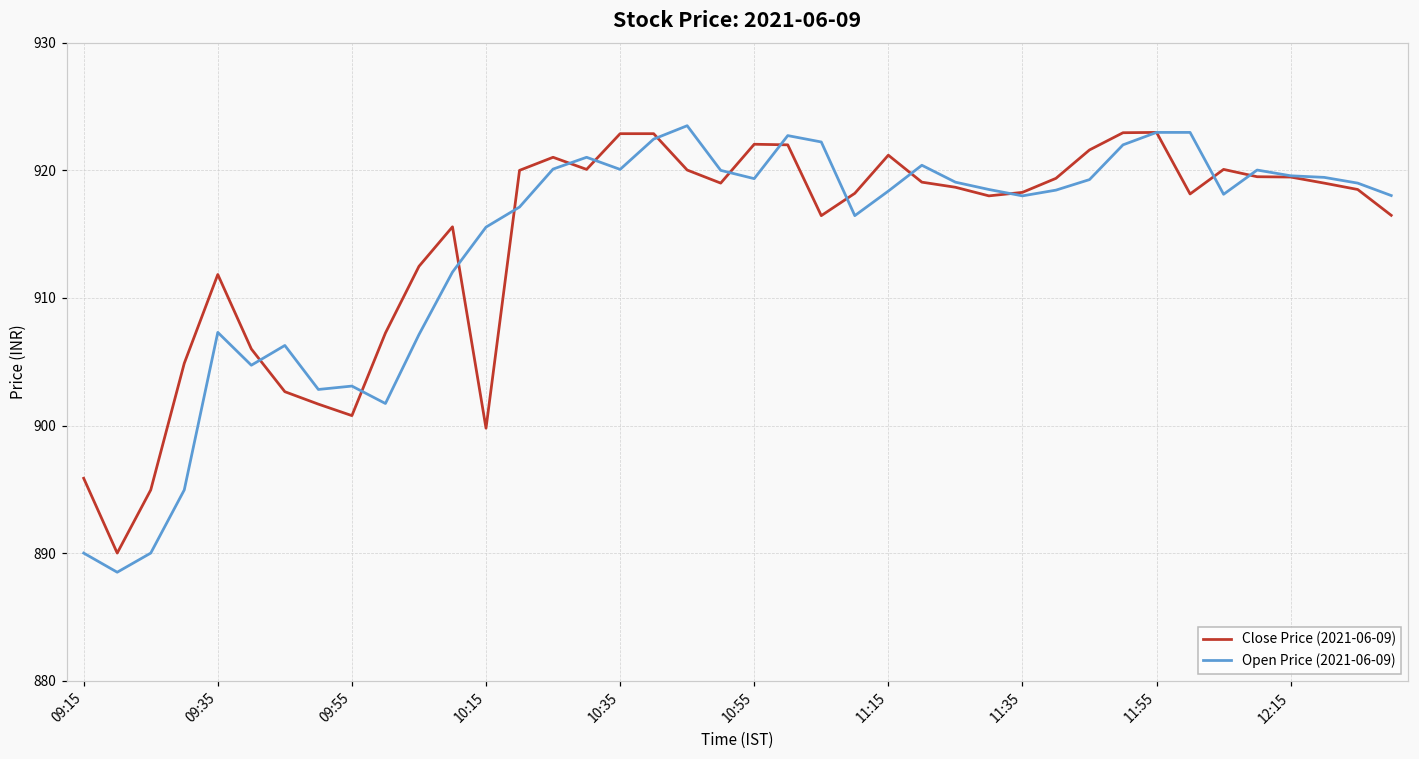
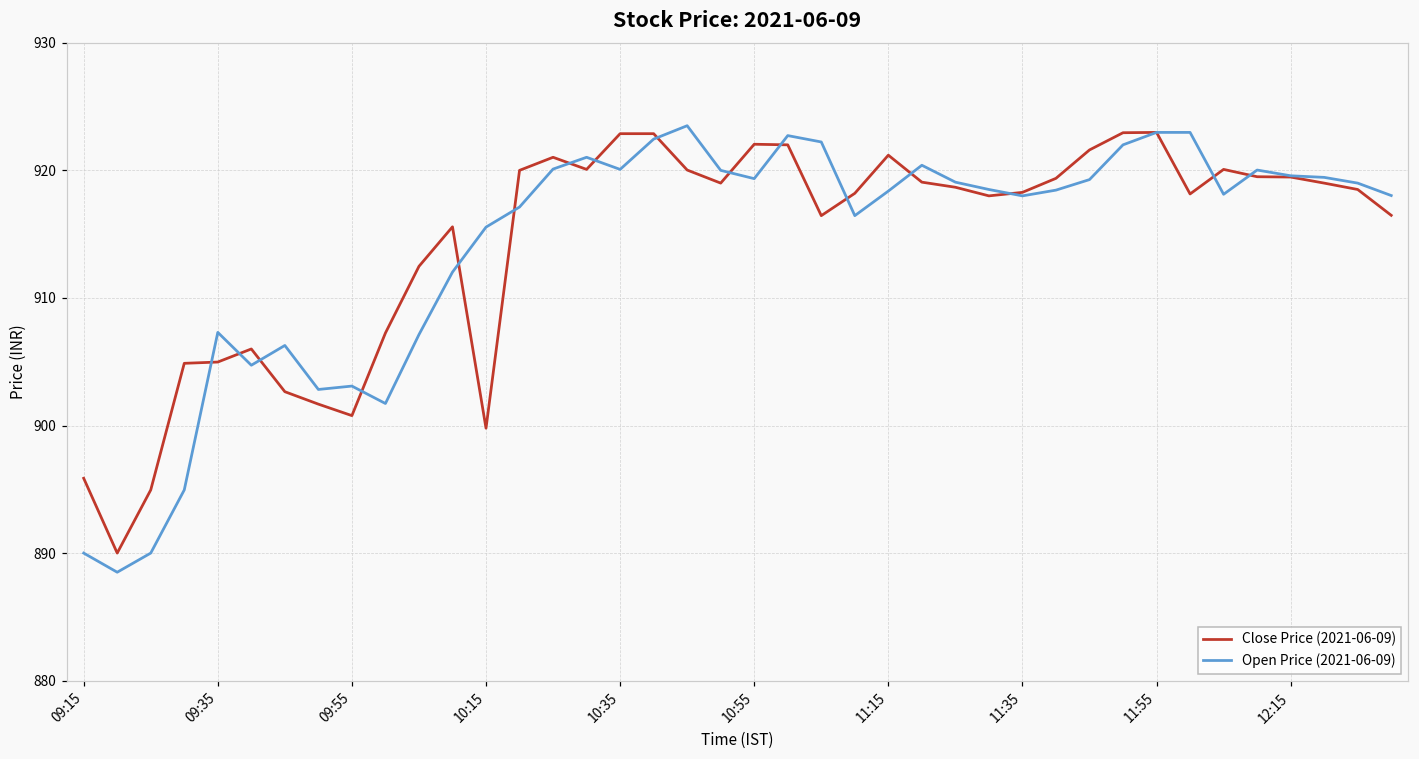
  {
    "Close Price (2021-06-09)": {
      "09:15": 895.9,
-     "09:35": 911.8,
+     "09:35": 905.0,
      "09:55": 900.8,
      "10:15": 899.8,
      "10:35": 922.9,
      "10:55": 922.0,
      "11:15": 921.2,
      "11:35": 918.3
    },
    "Open Price (2021-06-09)": {
      "09:15": 890.0,
      "09:35": 907.3,
      "09:55": 903.1,
      "10:15": 915.5,
      "10:35": 920.1,
      "10:55": 919.3,
      "11:15": 918.4,
      "11:35": 918.0
    }
  }
